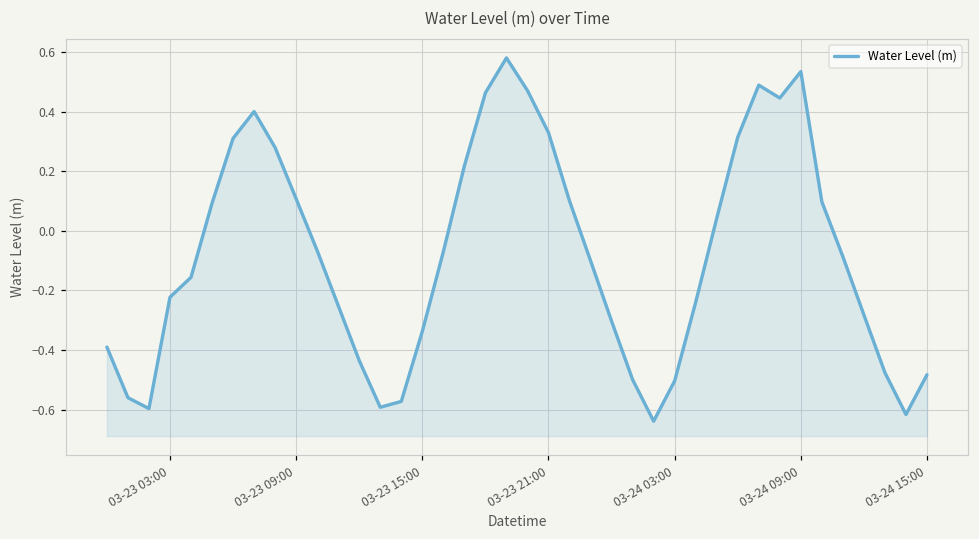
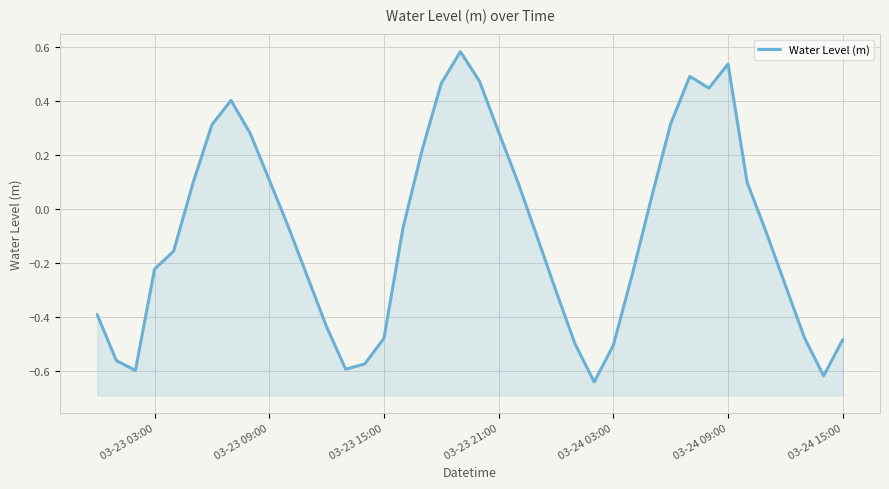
  {
    "03-23 03:00": -0.22,
    "03-23 09:00": 0.11,
-   "03-23 15:00": -0.34,
-   "03-23 21:00": 0.33,
+   "03-23 15:00": -0.48,
+   "03-23 21:00": 0.28,
    "03-24 03:00": -0.50,
    "03-24 09:00": 0.54,
    "03-24 15:00": -0.48
  }
